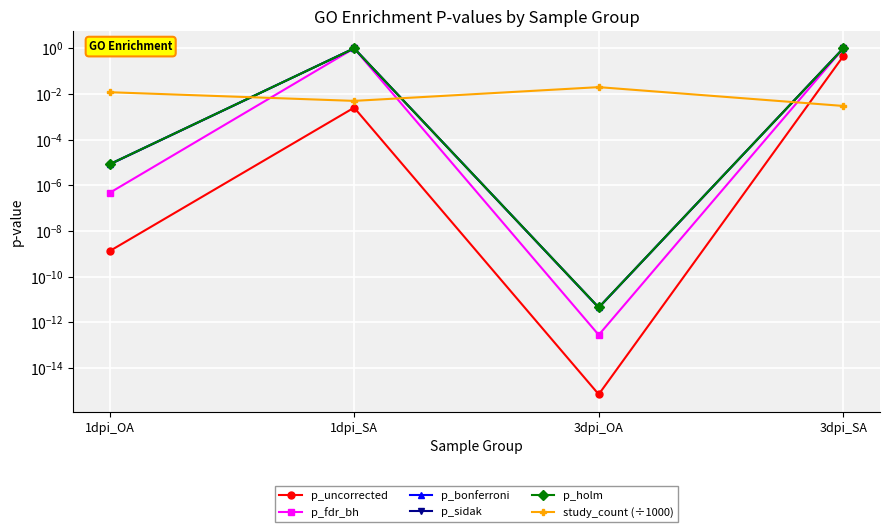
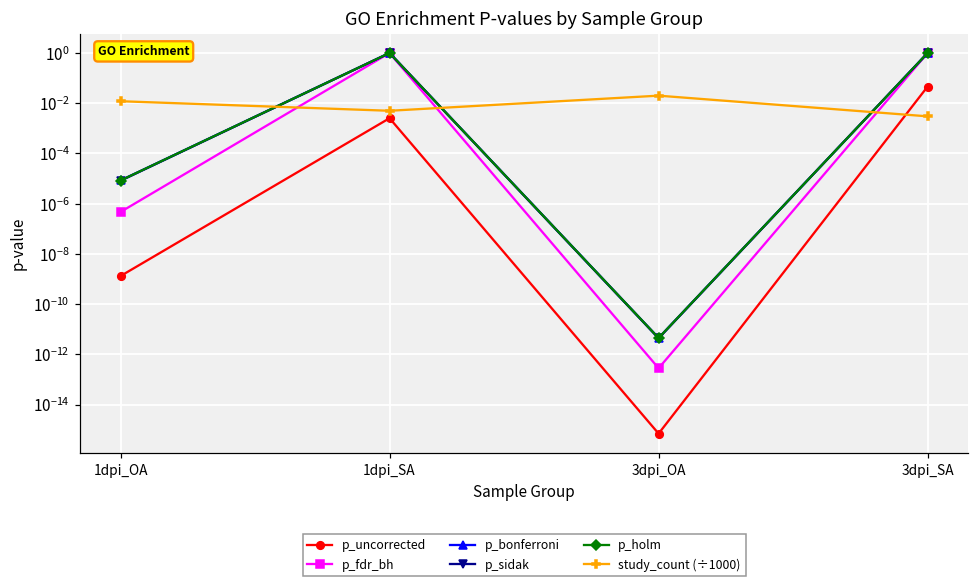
  {
    "p_uncorrected": {
      "1dpi_OA": 0.000000001,
      "1dpi_SA": 0.003,
      "3dpi_OA": 0.000000000000,
-     "3dpi_SA": 0.5
+     "3dpi_SA": 0.05
    },
    "p_fdr_bh": {
      "1dpi_OA": 0.0000005,
      "3dpi_OA": 0.000000000000
    },
    "study_count (÷1000)": {
      "1dpi_OA": 0.01,
      "1dpi_SA": 0.005,
      "3dpi_OA": 0.02,
      "3dpi_SA": 0.003
    }
  }
